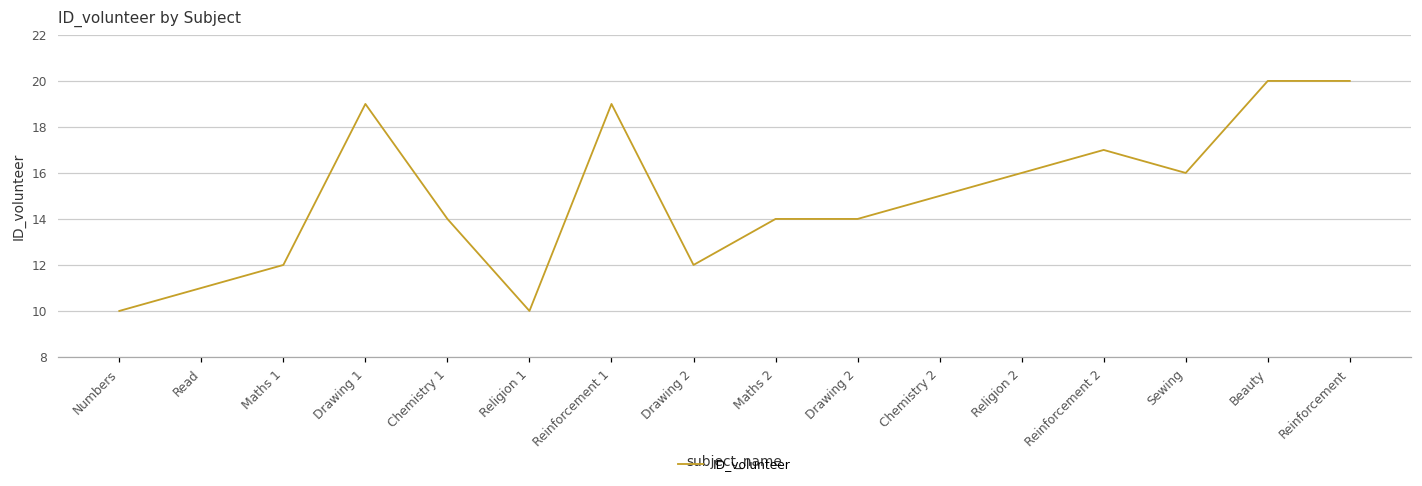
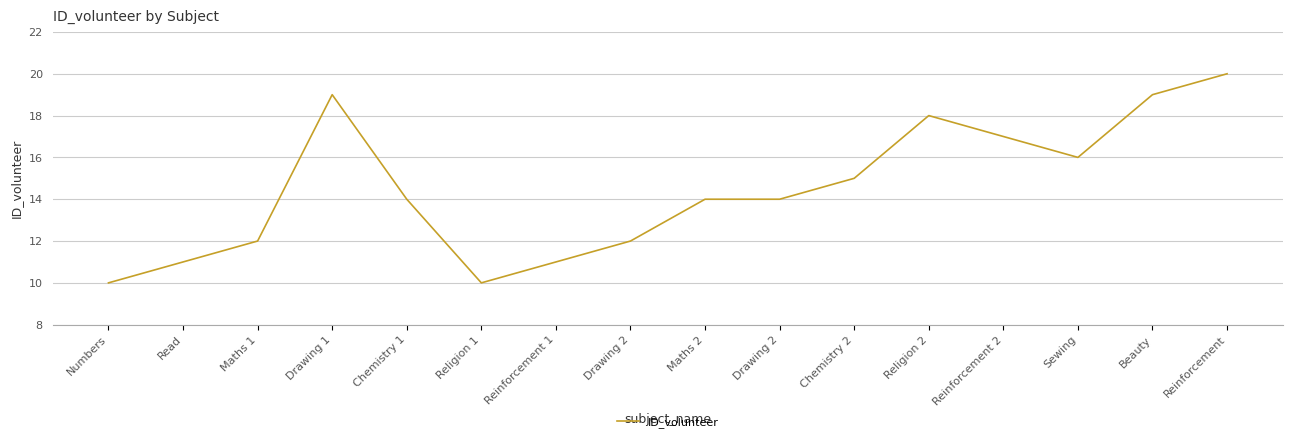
  {
    "Numbers": 10,
    "Read": 11,
    "Maths 1": 12,
    "Drawing 1": 19,
    "Chemistry 1": 14,
    "Religion 1": 10,
-   "Reinforcement 1": 19,
+   "Reinforcement 1": 11,
    "Maths 2": 14,
    "Chemistry 2": 15,
-   "Religion 2": 16,
+   "Religion 2": 18,
    "Reinforcement 2": 17,
    "Sewing": 16,
-   "Beauty": 20,
+   "Beauty": 19,
    "Reinforcement": 20
  }
